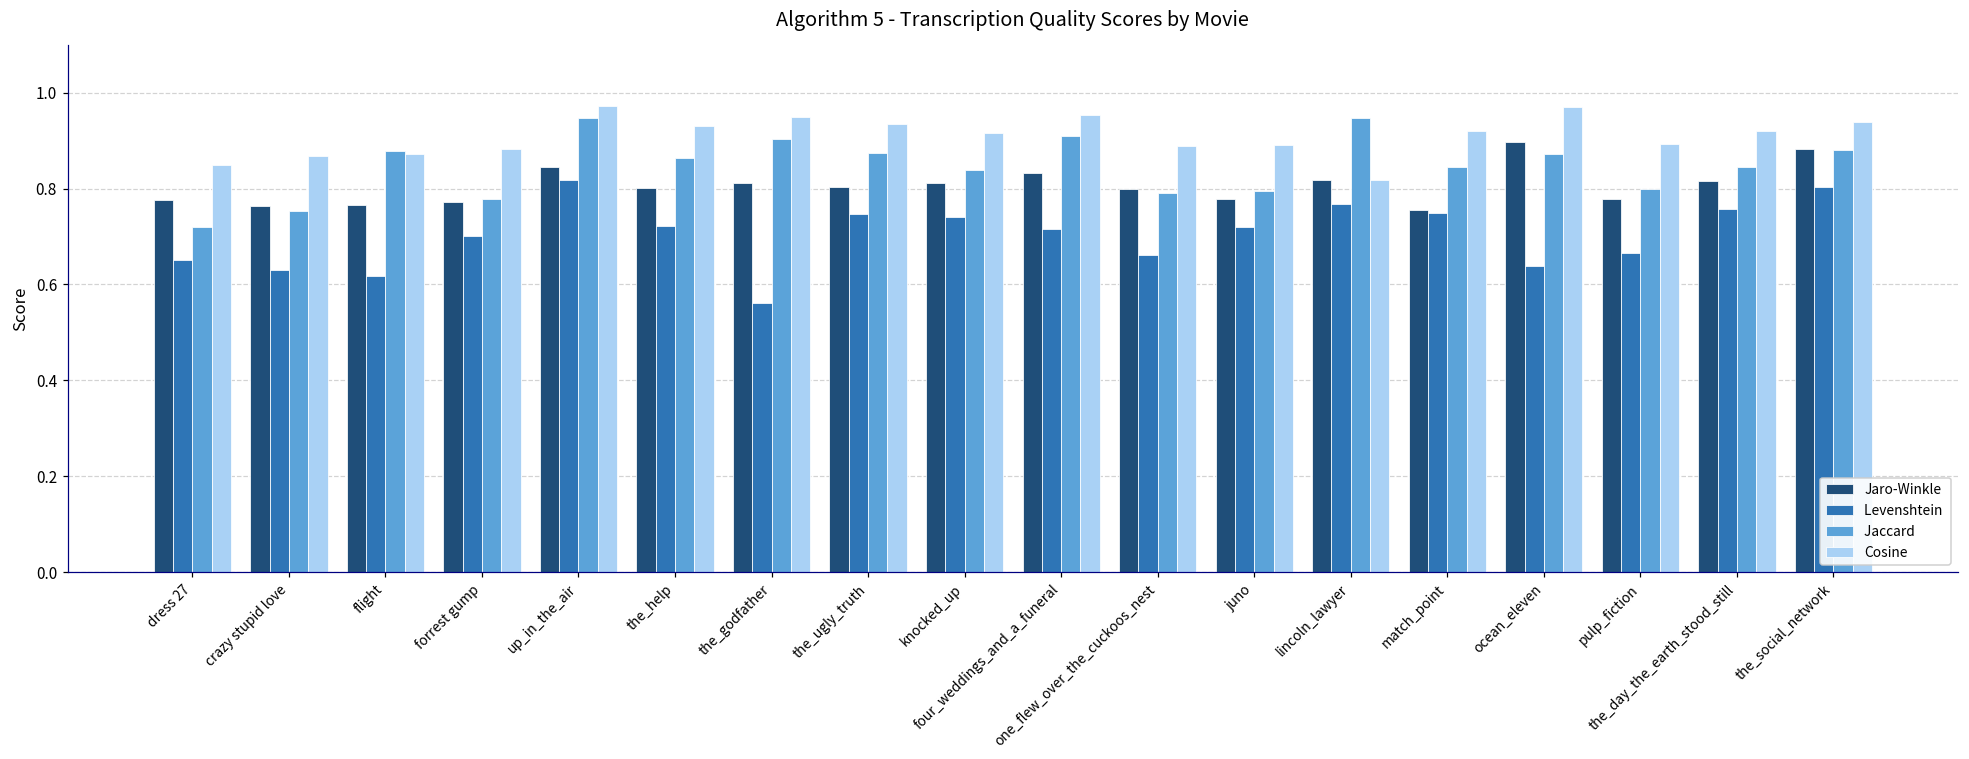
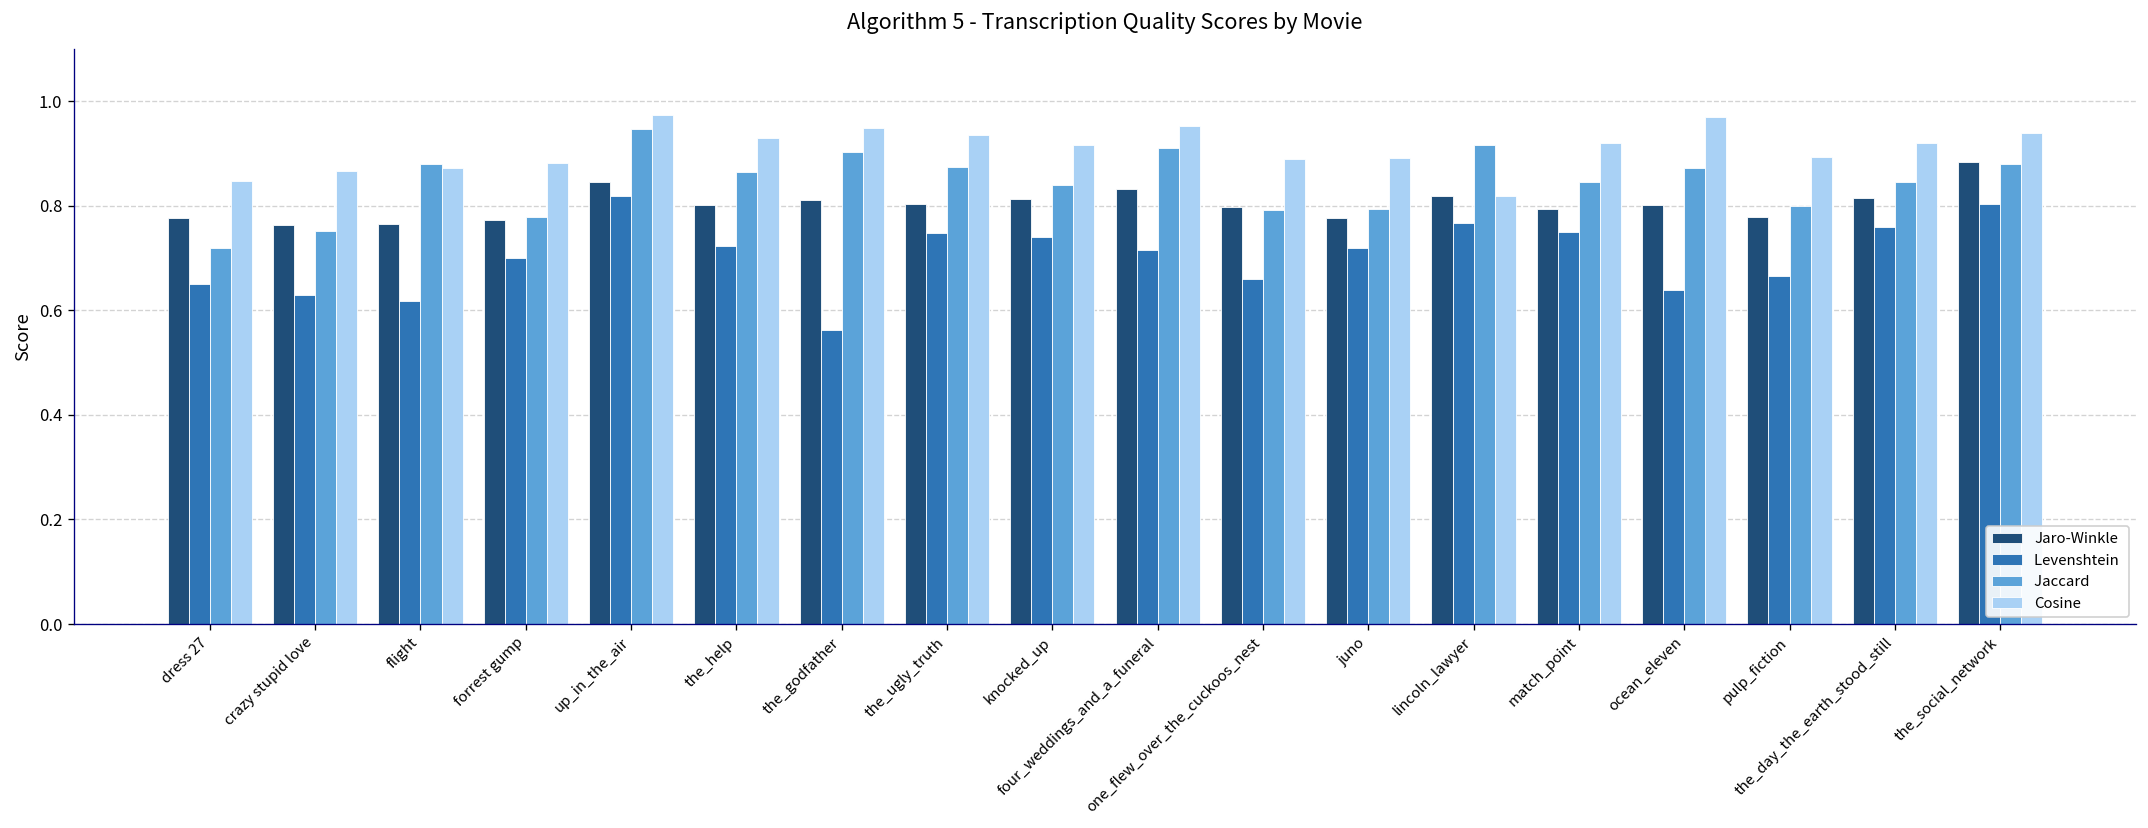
  {
    "Jaro-Winkle": {
      "dress 27": 0.78,
      "crazy stupid love": 0.76,
      "flight": 0.76,
      "forrest gump": 0.77,
      "up_in_the_air": 0.84,
      "the_help": 0.80,
      "the_godfather": 0.81,
      "the_ugly_truth": 0.80,
      "knocked_up": 0.81,
      "four_weddings_and_a_funeral": 0.83,
      "one_flew_over_the_cuckoos_nest": 0.80,
      "juno": 0.78,
      "lincoln_lawyer": 0.82,
-     "match_point": 0.75,
-     "ocean_eleven": 0.90,
+     "match_point": 0.79,
+     "ocean_eleven": 0.80,
      "pulp_fiction": 0.78,
      "the_day_the_earth_stood_still": 0.81,
      "the_social_network": 0.88
    },
    "Levenshtein": {
      "dress 27": 0.65,
      "crazy stupid love": 0.63,
      "flight": 0.62,
      "forrest gump": 0.70,
      "up_in_the_air": 0.82,
      "the_help": 0.72,
      "the_godfather": 0.56,
      "the_ugly_truth": 0.75,
      "knocked_up": 0.74,
      "four_weddings_and_a_funeral": 0.72,
      "one_flew_over_the_cuckoos_nest": 0.66,
      "juno": 0.72,
      "lincoln_lawyer": 0.77,
      "match_point": 0.75,
      "ocean_eleven": 0.64,
      "pulp_fiction": 0.67,
      "the_day_the_earth_stood_still": 0.76,
      "the_social_network": 0.80
    },
    "Jaccard": {
      "dress 27": 0.72,
      "crazy stupid love": 0.75,
      "flight": 0.88,
      "forrest gump": 0.78,
      "up_in_the_air": 0.95,
      "the_help": 0.86,
      "the_godfather": 0.90,
      "the_ugly_truth": 0.87,
      "knocked_up": 0.84,
      "four_weddings_and_a_funeral": 0.91,
      "one_flew_over_the_cuckoos_nest": 0.79,
      "juno": 0.79,
-     "lincoln_lawyer": 0.95,
+     "lincoln_lawyer": 0.92,
      "match_point": 0.85,
      "ocean_eleven": 0.87,
      "pulp_fiction": 0.80,
      "the_day_the_earth_stood_still": 0.85,
      "the_social_network": 0.88
    },
    "Cosine": {
      "dress 27": 0.85,
      "crazy stupid love": 0.87,
      "flight": 0.87,
      "forrest gump": 0.88,
      "up_in_the_air": 0.97,
      "the_help": 0.93,
      "the_godfather": 0.95,
      "the_ugly_truth": 0.94,
      "knocked_up": 0.92,
      "four_weddings_and_a_funeral": 0.95,
      "one_flew_over_the_cuckoos_nest": 0.89,
      "juno": 0.89,
      "lincoln_lawyer": 0.82,
      "match_point": 0.92,
      "ocean_eleven": 0.97,
      "pulp_fiction": 0.89,
      "the_day_the_earth_stood_still": 0.92,
      "the_social_network": 0.94
    }
  }
